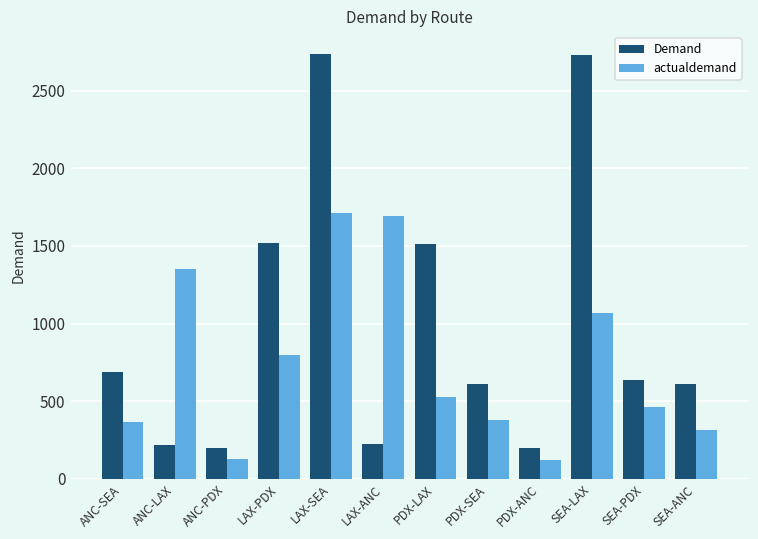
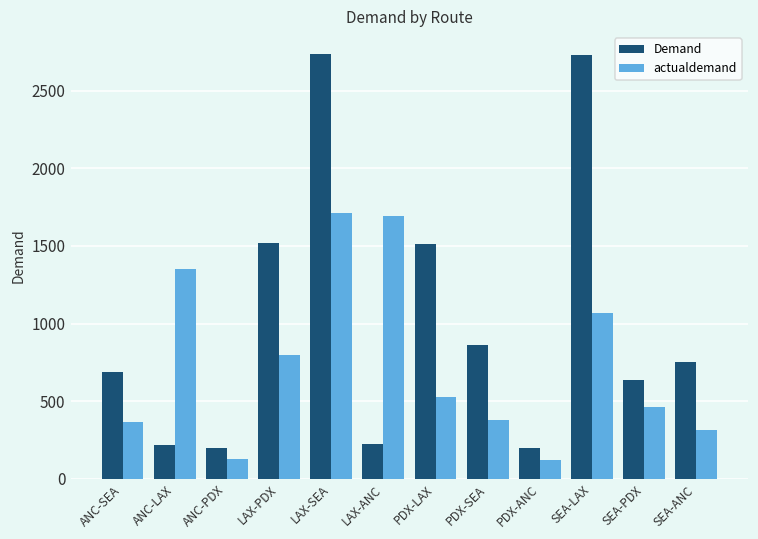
  {
    "Demand": {
      "ANC-SEA": 690,
      "ANC-LAX": 220,
      "ANC-PDX": 200,
      "LAX-PDX": 1520,
      "LAX-SEA": 2740,
      "LAX-ANC": 220,
      "PDX-LAX": 1520,
-     "PDX-SEA": 610,
+     "PDX-SEA": 860,
      "PDX-ANC": 200,
      "SEA-LAX": 2730,
      "SEA-PDX": 640,
-     "SEA-ANC": 610
+     "SEA-ANC": 750
    },
    "actualdemand": {
      "ANC-SEA": 370,
      "ANC-LAX": 1350,
      "ANC-PDX": 120,
      "LAX-PDX": 800,
      "LAX-SEA": 1710,
      "LAX-ANC": 1700,
      "PDX-LAX": 520,
      "PDX-SEA": 380,
      "PDX-ANC": 120,
      "SEA-LAX": 1070,
      "SEA-PDX": 460,
      "SEA-ANC": 310
    }
  }
